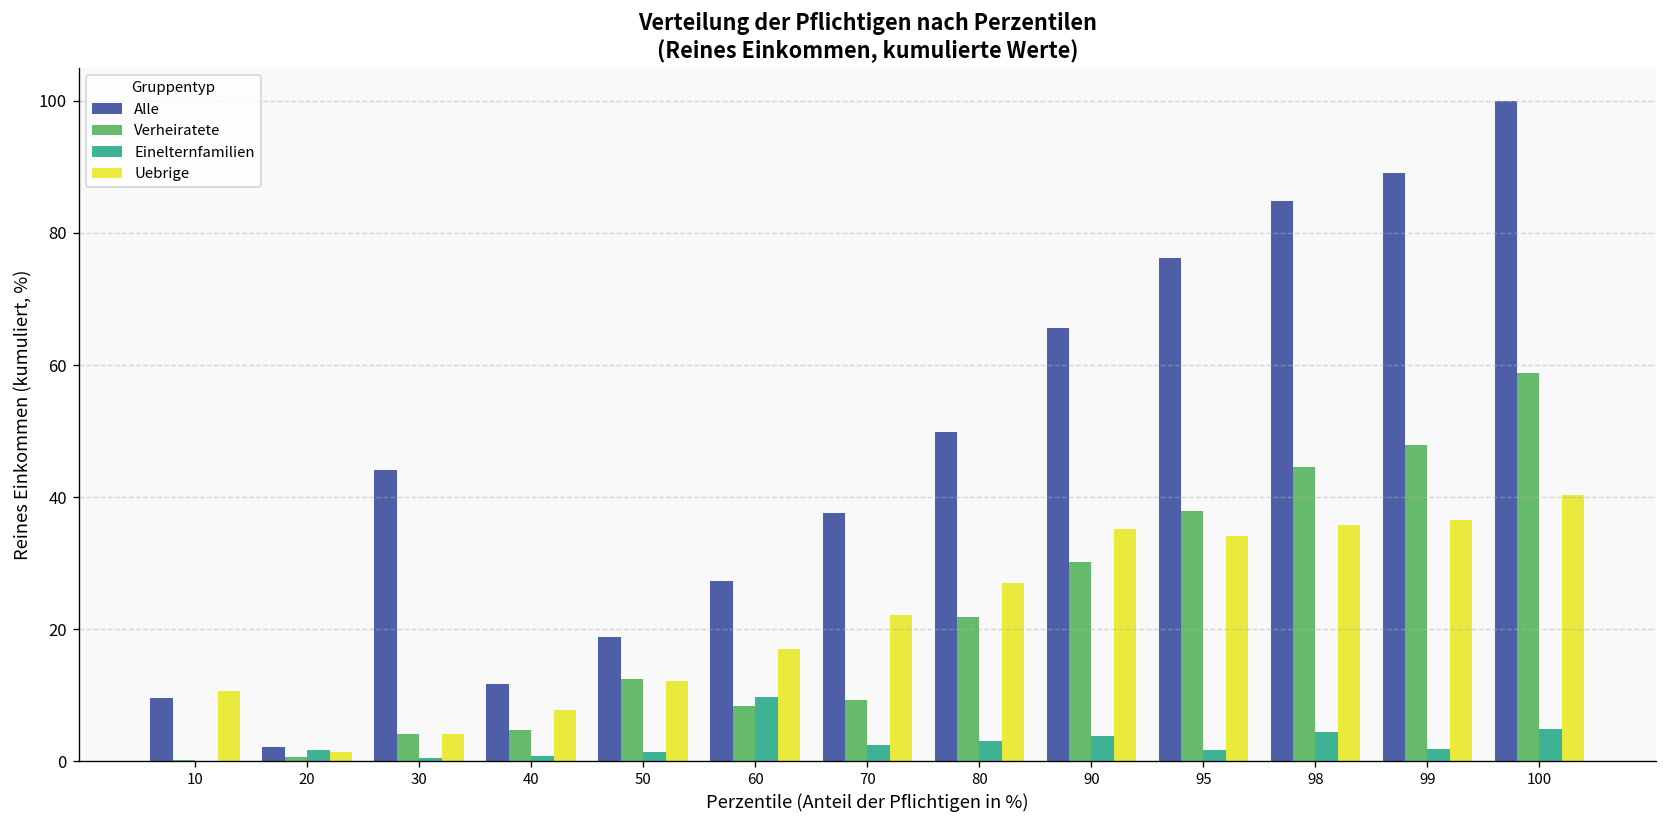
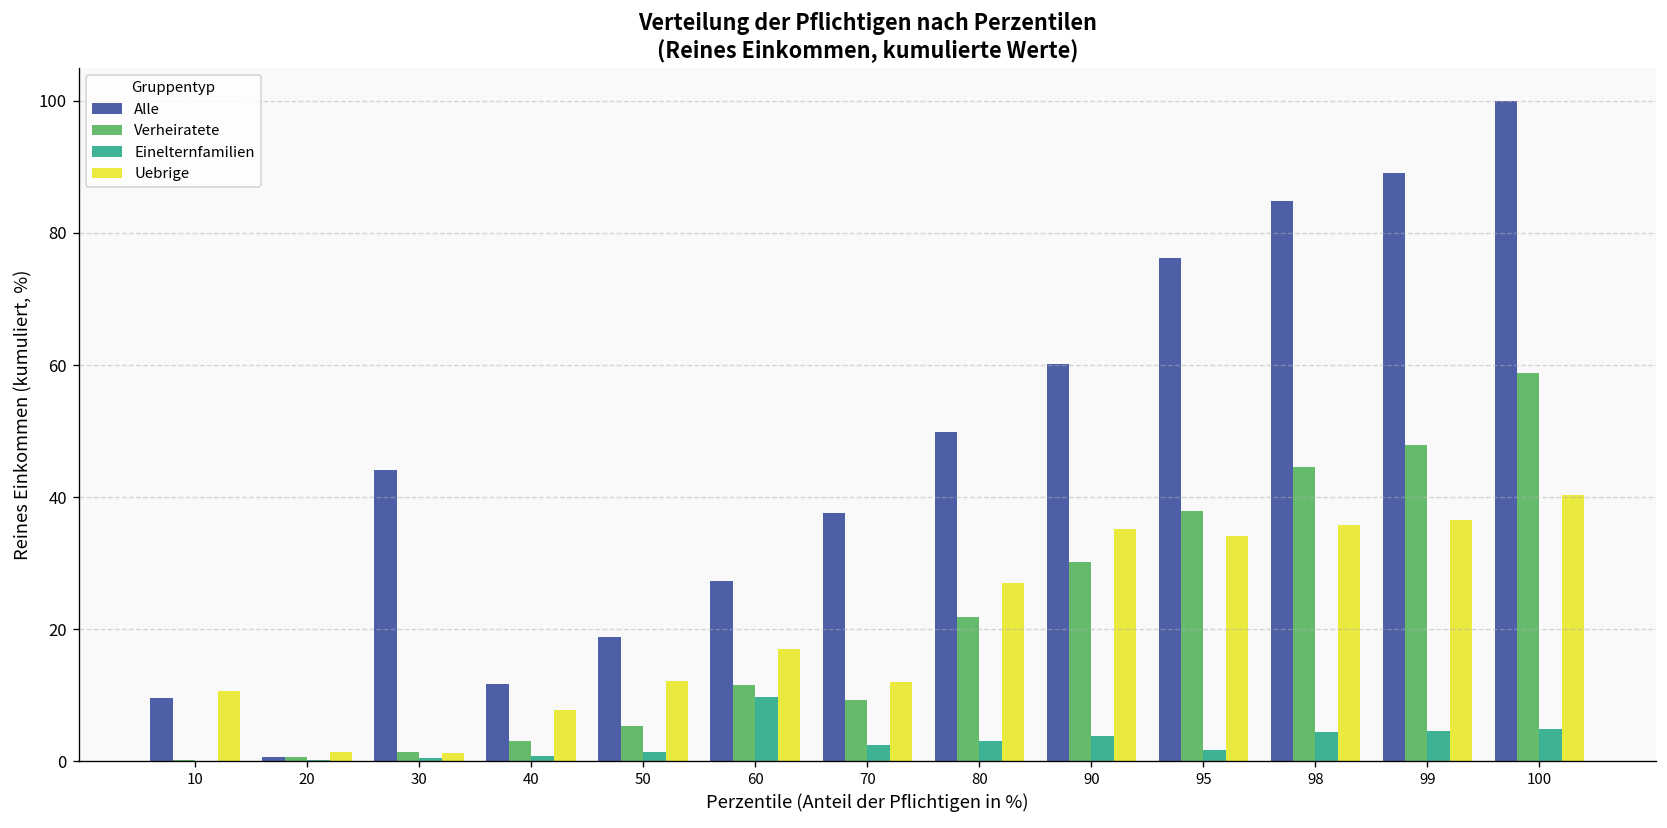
  {
    "Alle": {
      "10": 10,
-     "20": 2,
+     "20": 1,
      "30": 44,
      "40": 12,
      "50": 19,
      "60": 27,
      "70": 38,
      "80": 50,
-     "90": 66,
+     "90": 60,
      "95": 76,
      "98": 85,
      "99": 89,
      "100": 100
    },
    "Verheiratete": {
      "20": 1,
-     "30": 4,
-     "40": 5,
-     "50": 12,
-     "60": 8,
+     "30": 1,
+     "40": 3,
+     "50": 5,
+     "60": 12,
      "70": 9,
      "80": 22,
      "90": 30,
      "95": 38,
      "98": 45,
      "99": 48,
      "100": 59
    },
    "Einelternfamilien": {
-     "20": 2,
+     "20": 0,
      "30": 0,
      "40": 1,
      "50": 1,
      "60": 10,
      "70": 2,
      "80": 3,
      "90": 4,
      "95": 2,
      "98": 4,
-     "99": 2,
+     "99": 5,
      "100": 5
    },
    "Uebrige": {
      "10": 11,
      "20": 1,
-     "30": 4,
+     "30": 1,
      "40": 8,
      "50": 12,
      "60": 17,
-     "70": 22,
+     "70": 12,
      "80": 27,
      "90": 35,
      "95": 34,
      "98": 36,
      "99": 37,
      "100": 40
    }
  }
